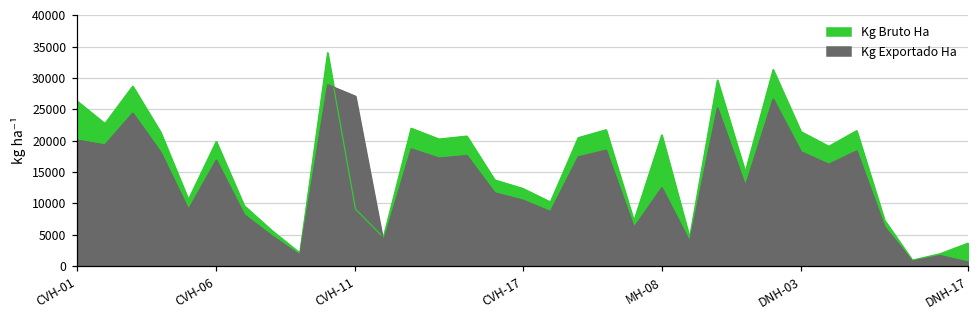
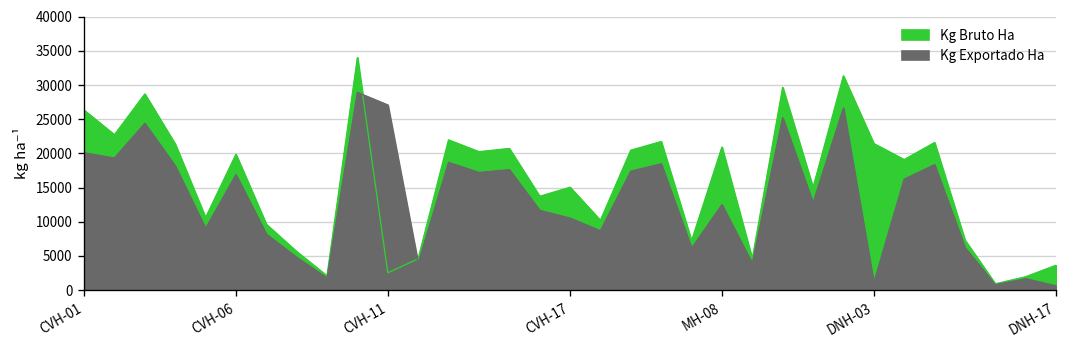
  {
    "Kg Bruto Ha": {
      "CVH-01": 26000,
      "CVH-06": 20000,
-     "CVH-11": 9000,
-     "CVH-17": 12000,
+     "CVH-11": 3000,
+     "CVH-17": 15000,
      "MH-08": 21000,
      "DNH-03": 21000,
      "DNH-17": 4000
    },
    "Kg Exportado Ha": {
      "CVH-01": 20000,
      "CVH-06": 17000,
      "CVH-11": 27000,
      "CVH-17": 11000,
      "MH-08": 12000,
-     "DNH-03": 18000,
+     "DNH-03": 1000,
      "DNH-17": 1000
    }
  }
